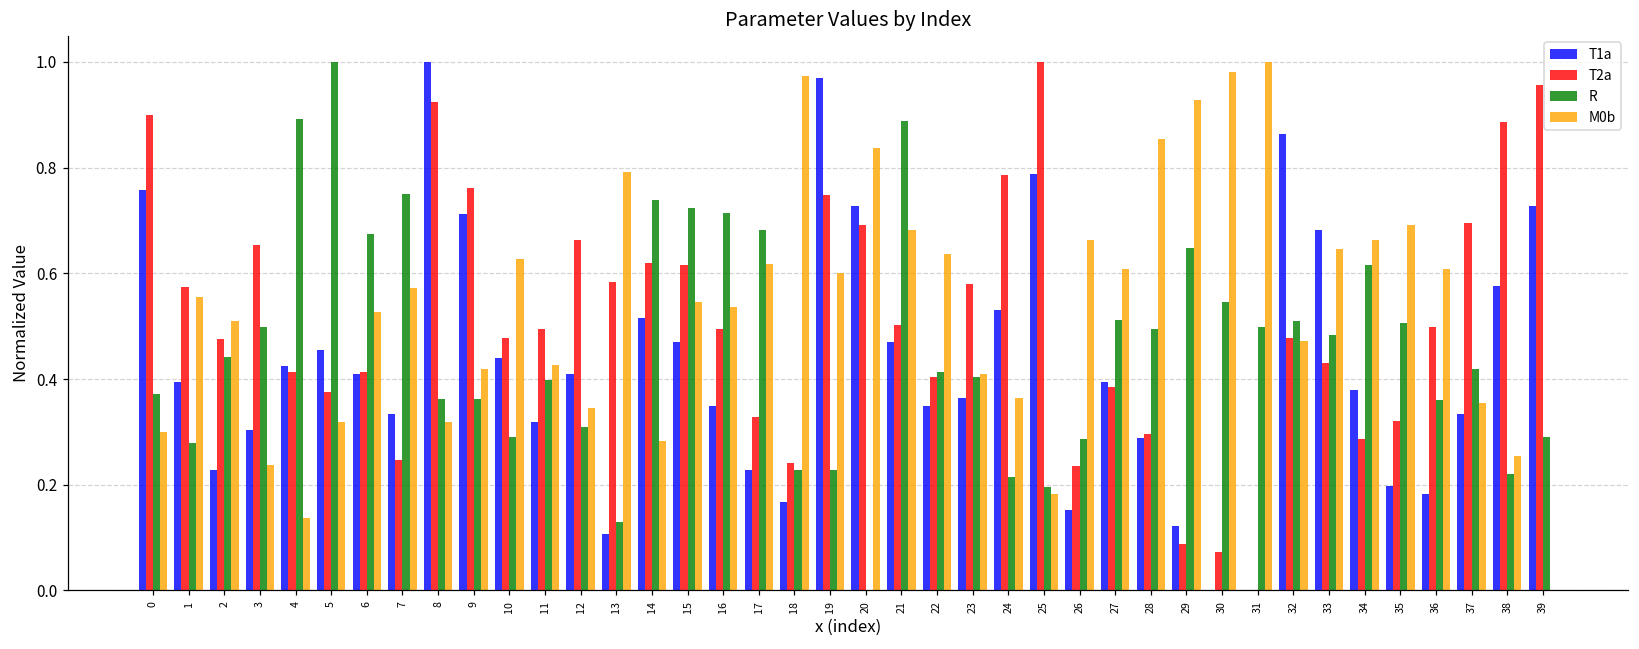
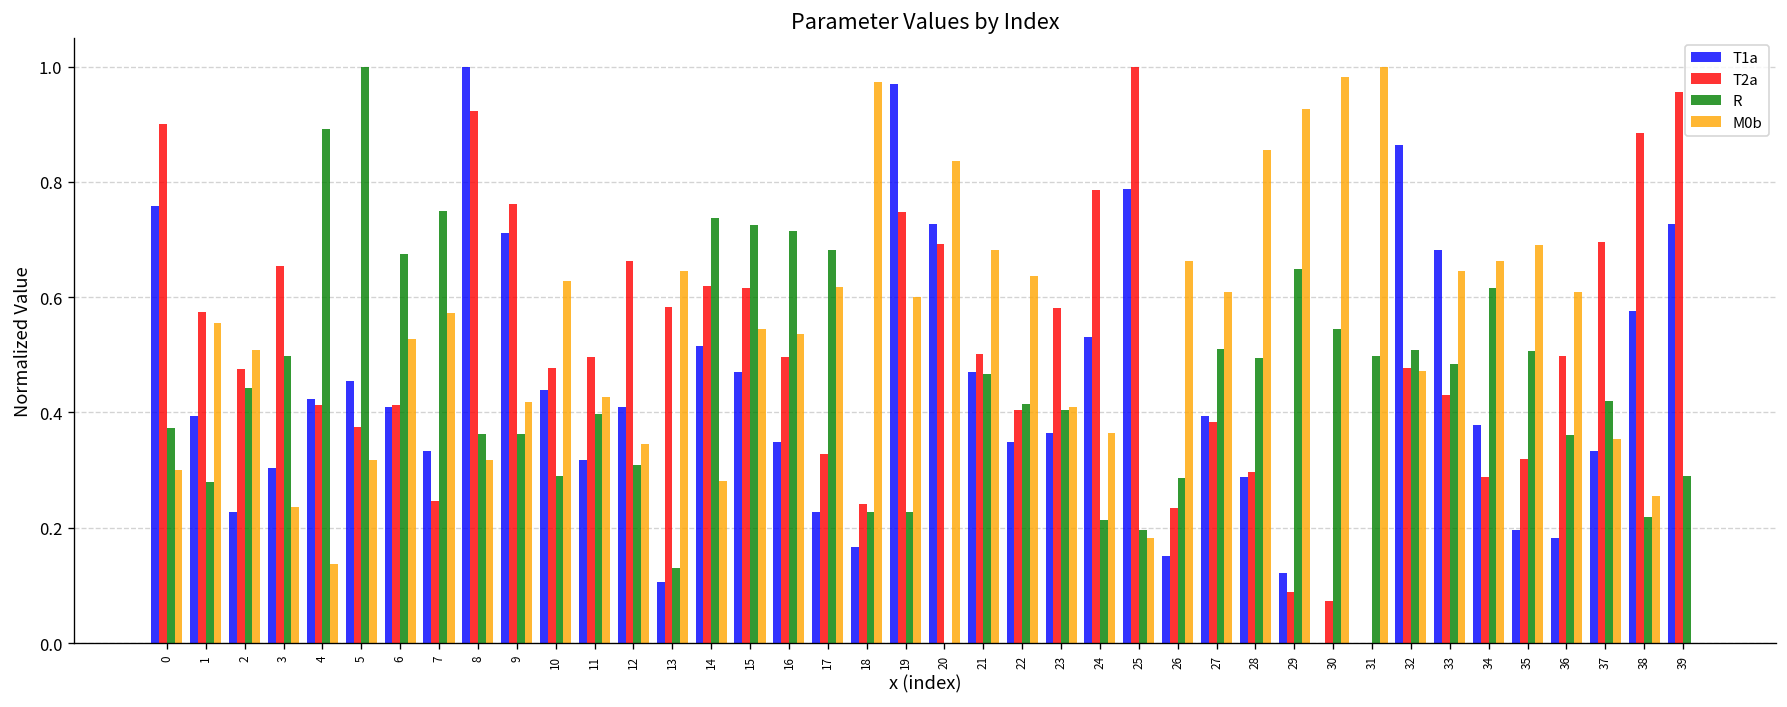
  {
    "T1a": {
      "0": 0.76,
      "1": 0.39,
      "2": 0.23,
      "3": 0.30,
      "4": 0.42,
      "5": 0.45,
      "6": 0.41,
      "7": 0.33,
      "8": 1.00,
      "9": 0.71,
      "10": 0.44,
      "11": 0.32,
      "12": 0.41,
      "13": 0.11,
      "14": 0.52,
      "15": 0.47,
      "16": 0.35,
      "17": 0.23,
      "18": 0.17,
      "19": 0.97,
      "20": 0.73,
      "21": 0.47,
      "22": 0.35,
      "23": 0.36,
      "24": 0.53,
      "25": 0.79,
      "26": 0.15,
      "27": 0.39,
      "28": 0.29,
      "29": 0.12,
      "30": 0.00,
      "31": 0.00,
      "32": 0.86,
      "33": 0.68,
      "34": 0.38,
      "35": 0.20,
      "36": 0.18,
      "37": 0.33,
      "38": 0.58,
      "39": 0.73
    },
    "T2a": {
      "0": 0.90,
      "1": 0.57,
      "2": 0.48,
      "3": 0.65,
      "4": 0.41,
      "5": 0.38,
      "6": 0.41,
      "7": 0.25,
      "8": 0.92,
      "9": 0.76,
      "10": 0.48,
      "11": 0.50,
      "12": 0.66,
      "13": 0.58,
      "14": 0.62,
      "15": 0.62,
      "16": 0.50,
      "17": 0.33,
      "18": 0.24,
      "19": 0.75,
      "20": 0.69,
      "21": 0.50,
      "22": 0.40,
      "23": 0.58,
      "24": 0.79,
      "25": 1.00,
      "26": 0.23,
      "27": 0.38,
      "28": 0.30,
      "29": 0.09,
      "30": 0.07,
      "31": 0.00,
      "32": 0.48,
      "33": 0.43,
      "34": 0.29,
      "35": 0.32,
      "36": 0.50,
      "37": 0.70,
      "38": 0.89,
      "39": 0.96
    },
    "R": {
      "0": 0.37,
      "1": 0.28,
      "2": 0.44,
      "3": 0.50,
      "4": 0.89,
      "5": 1.00,
      "6": 0.68,
      "7": 0.75,
      "8": 0.36,
      "9": 0.36,
      "10": 0.29,
      "11": 0.40,
      "12": 0.31,
      "13": 0.13,
      "14": 0.74,
      "15": 0.72,
      "16": 0.71,
      "17": 0.68,
      "18": 0.23,
      "19": 0.23,
      "20": 0.00,
-     "21": 0.89,
+     "21": 0.47,
      "22": 0.41,
      "23": 0.40,
      "24": 0.21,
      "25": 0.20,
      "26": 0.29,
      "27": 0.51,
      "28": 0.49,
      "29": 0.65,
      "30": 0.55,
      "31": 0.50,
      "32": 0.51,
      "33": 0.48,
      "34": 0.62,
      "35": 0.51,
      "36": 0.36,
      "37": 0.42,
      "38": 0.22,
      "39": 0.29
    },
    "M0b": {
      "0": 0.30,
      "1": 0.55,
      "2": 0.51,
      "3": 0.24,
      "4": 0.14,
      "5": 0.32,
      "6": 0.53,
      "7": 0.57,
      "8": 0.32,
      "9": 0.42,
      "10": 0.63,
      "11": 0.43,
      "12": 0.35,
-     "13": 0.79,
+     "13": 0.65,
      "14": 0.28,
      "15": 0.55,
      "16": 0.54,
      "17": 0.62,
      "18": 0.97,
      "19": 0.60,
      "20": 0.84,
      "21": 0.68,
      "22": 0.64,
      "23": 0.41,
      "24": 0.36,
      "25": 0.18,
      "26": 0.66,
      "27": 0.61,
      "28": 0.85,
      "29": 0.93,
      "30": 0.98,
      "31": 1.00,
      "32": 0.47,
      "33": 0.65,
      "34": 0.66,
      "35": 0.69,
      "36": 0.61,
      "37": 0.35,
      "38": 0.25,
      "39": 0.00
    }
  }
